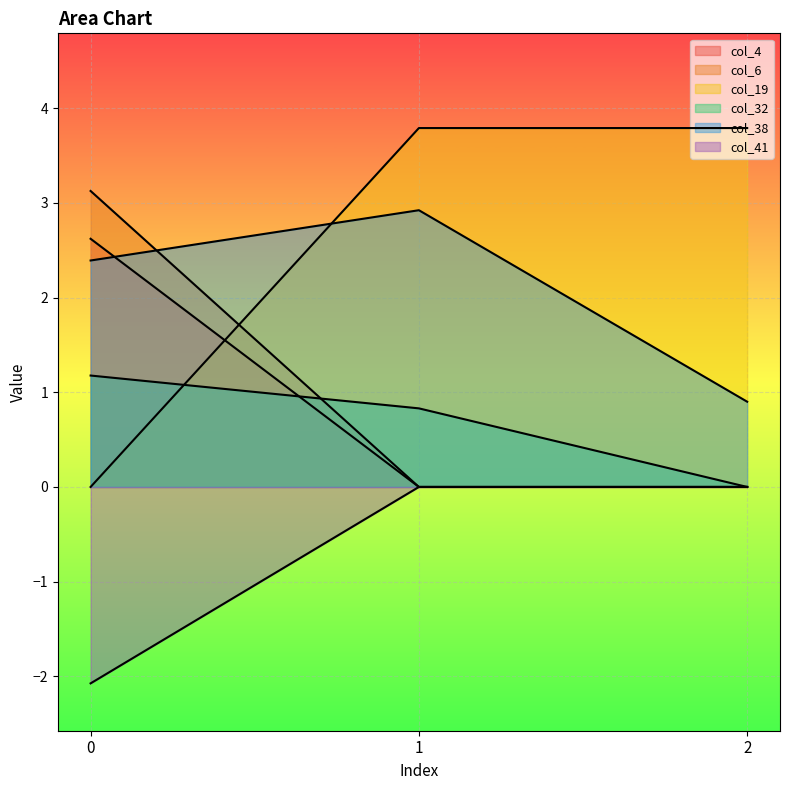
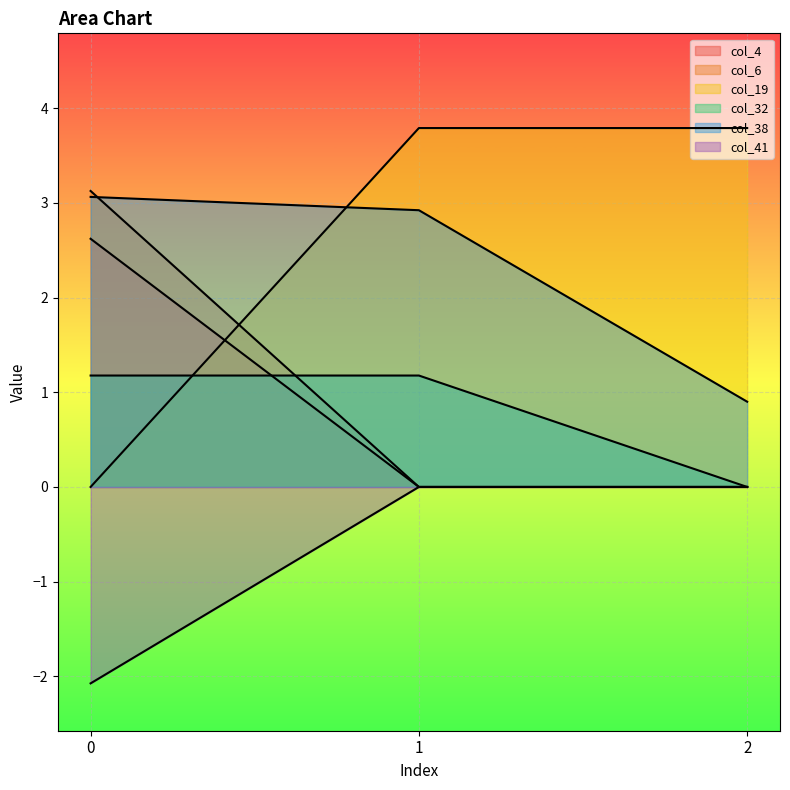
  {
    "col_32": {
      "0": 1.2,
-     "1": 0.8
+     "1": 1.2
    },
    "col_38": {
-     "0": 2.4,
+     "0": 3.1,
      "1": 2.9,
      "2": 0.9
    }
  }
